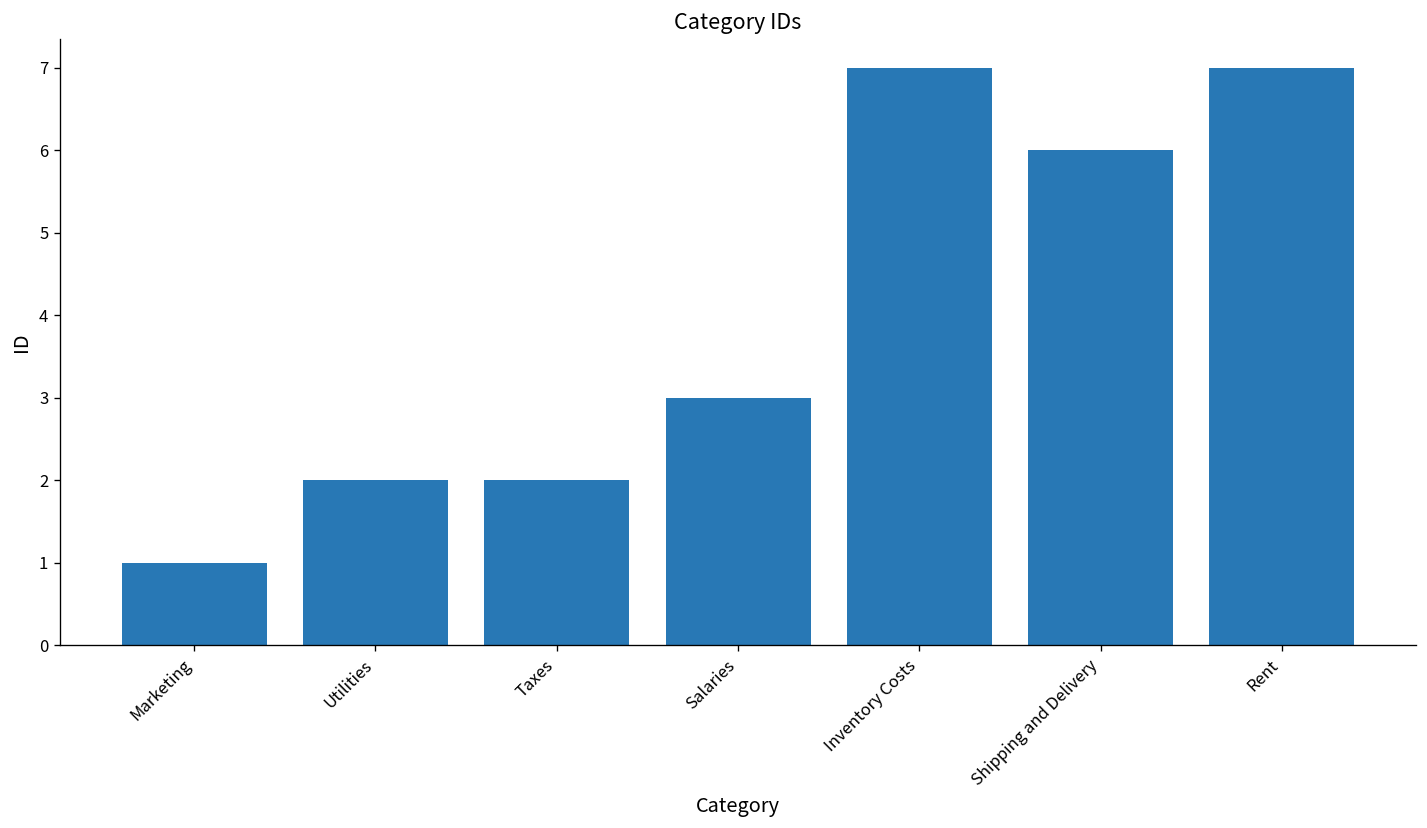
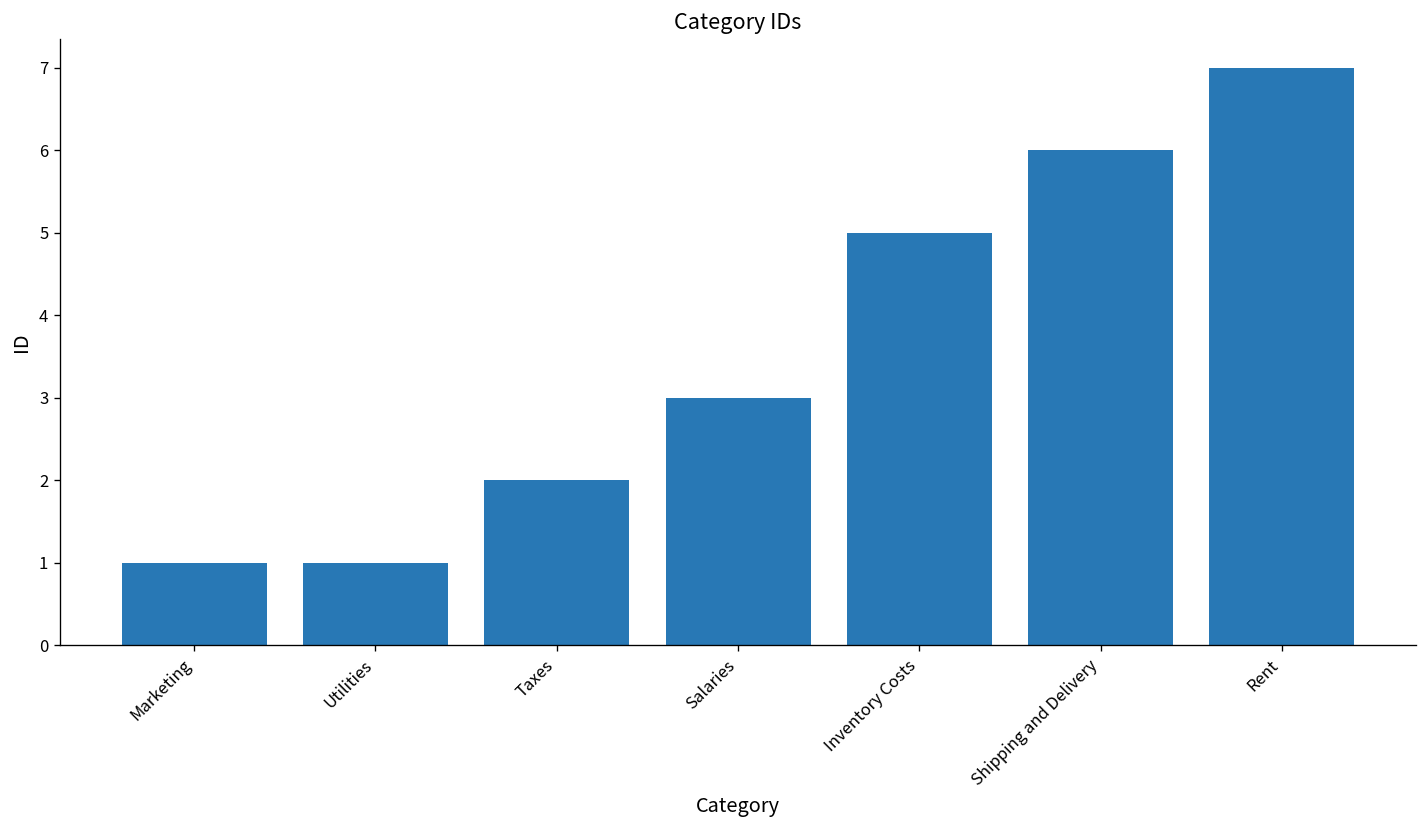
  {
    "Marketing": 1,
-   "Utilities": 2,
+   "Utilities": 1,
    "Taxes": 2,
    "Salaries": 3,
-   "Inventory Costs": 7,
+   "Inventory Costs": 5,
    "Shipping and Delivery": 6,
    "Rent": 7
  }
